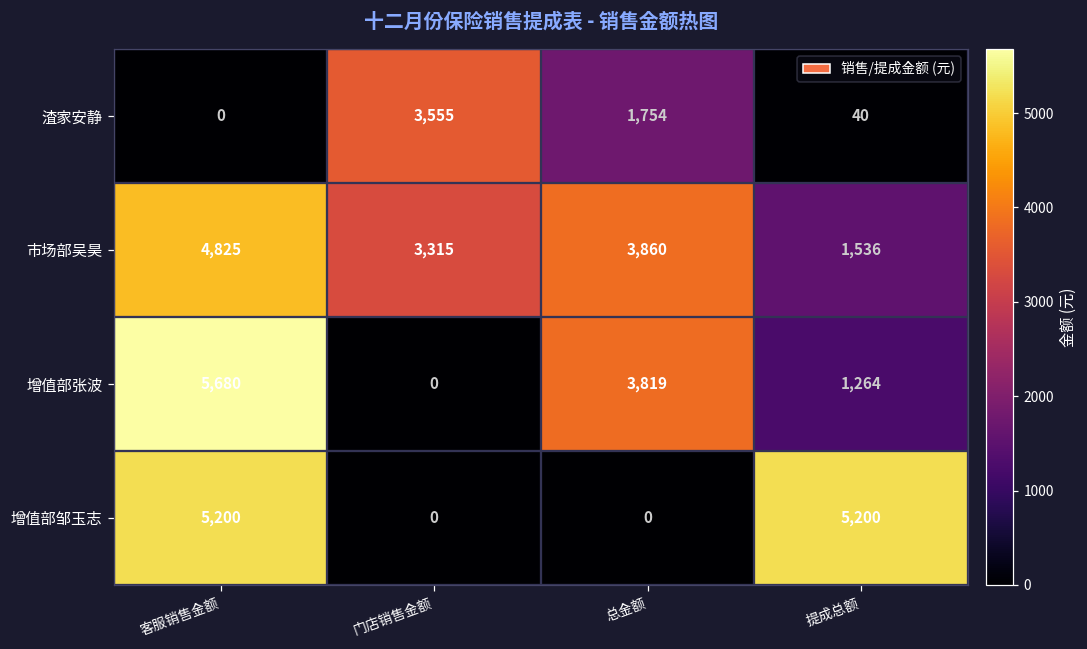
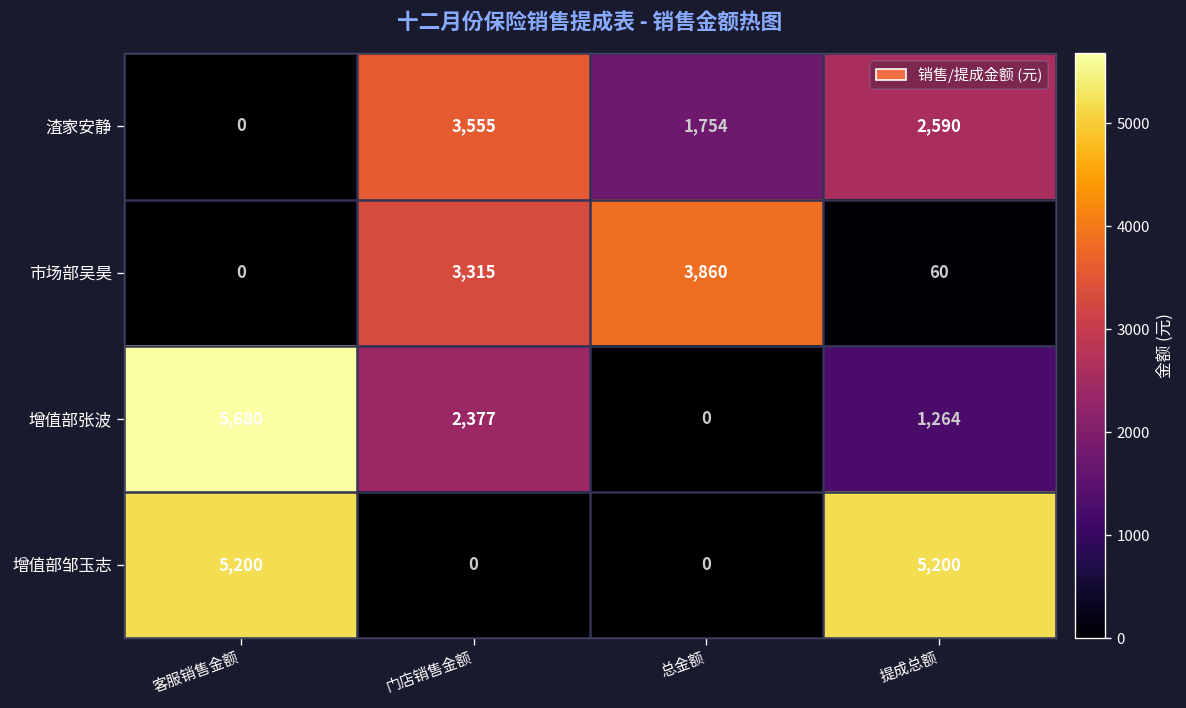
  {
    "渣家安静": {
      "客服销售金额": "0",
      "门店销售金额": "3,555",
      "总金额": "1,754",
-     "提成总额": "40"
+     "提成总额": "2,590"
    },
    "市场部吴昊": {
-     "客服销售金额": "4,825",
+     "客服销售金额": "0",
      "门店销售金额": "3,315",
      "总金额": "3,860",
-     "提成总额": "1,536"
+     "提成总额": "60"
    },
    "增值部张波": {
      "客服销售金额": "5,680",
-     "门店销售金额": "0",
-     "总金额": "3,819",
+     "门店销售金额": "2,377",
+     "总金额": "0",
      "提成总额": "1,264"
    },
    "增值部邹玉志": {
      "客服销售金额": "5,200",
      "门店销售金额": "0",
      "总金额": "0",
      "提成总额": "5,200"
    }
  }
